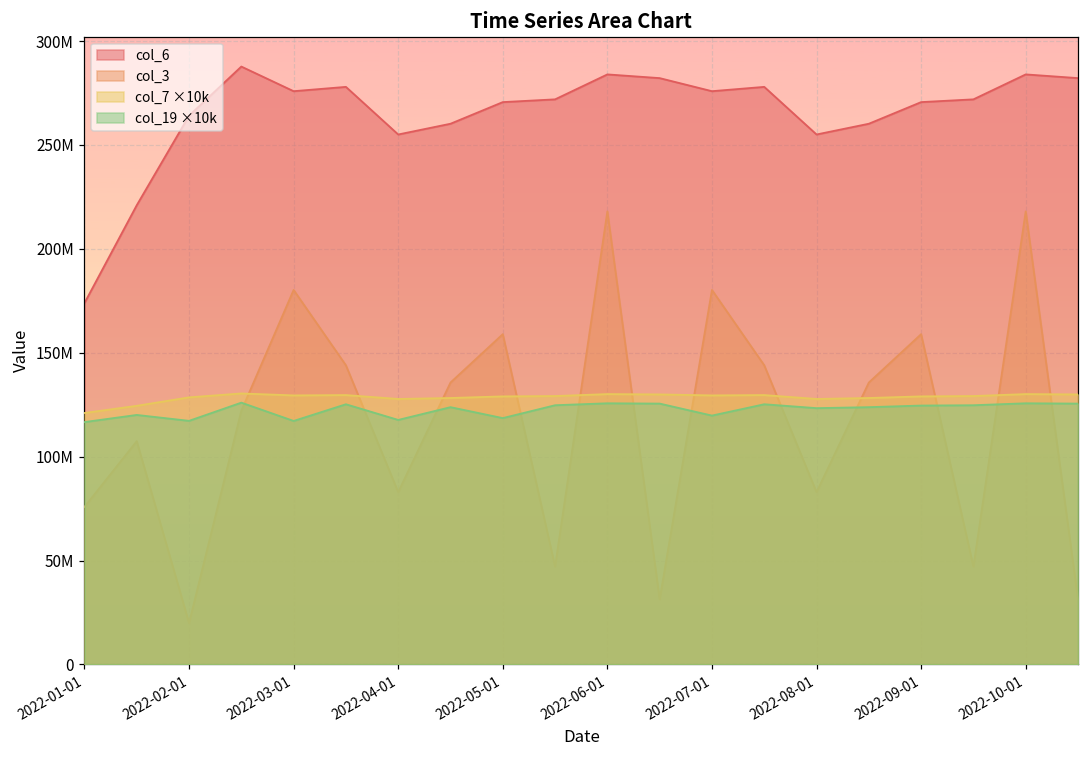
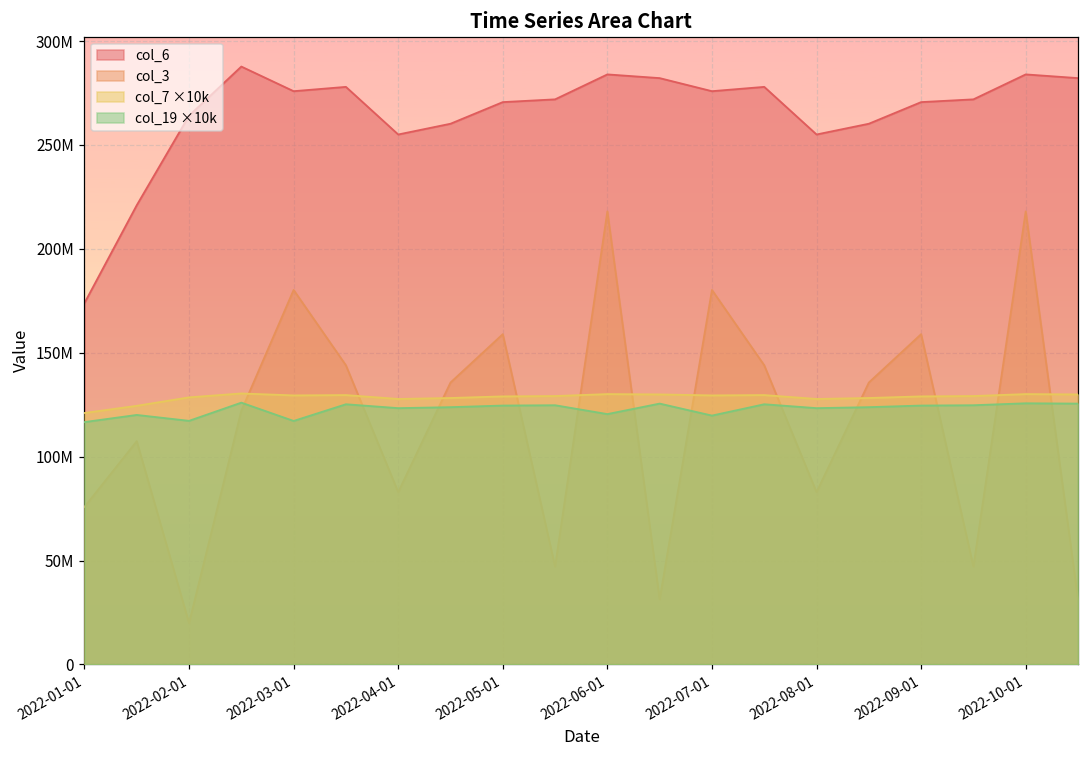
  {
    "col_19 ×10k": {
      "2022-01-01": 117000000,
      "2022-02-01": 117000000,
      "2022-03-01": 117000000,
-     "2022-04-01": 118000000,
-     "2022-05-01": 119000000,
-     "2022-06-01": 126000000,
+     "2022-04-01": 123000000,
+     "2022-05-01": 125000000,
+     "2022-06-01": 121000000,
      "2022-07-01": 120000000,
      "2022-08-01": 123000000,
      "2022-09-01": 125000000,
      "2022-10-01": 126000000
    }
  }
